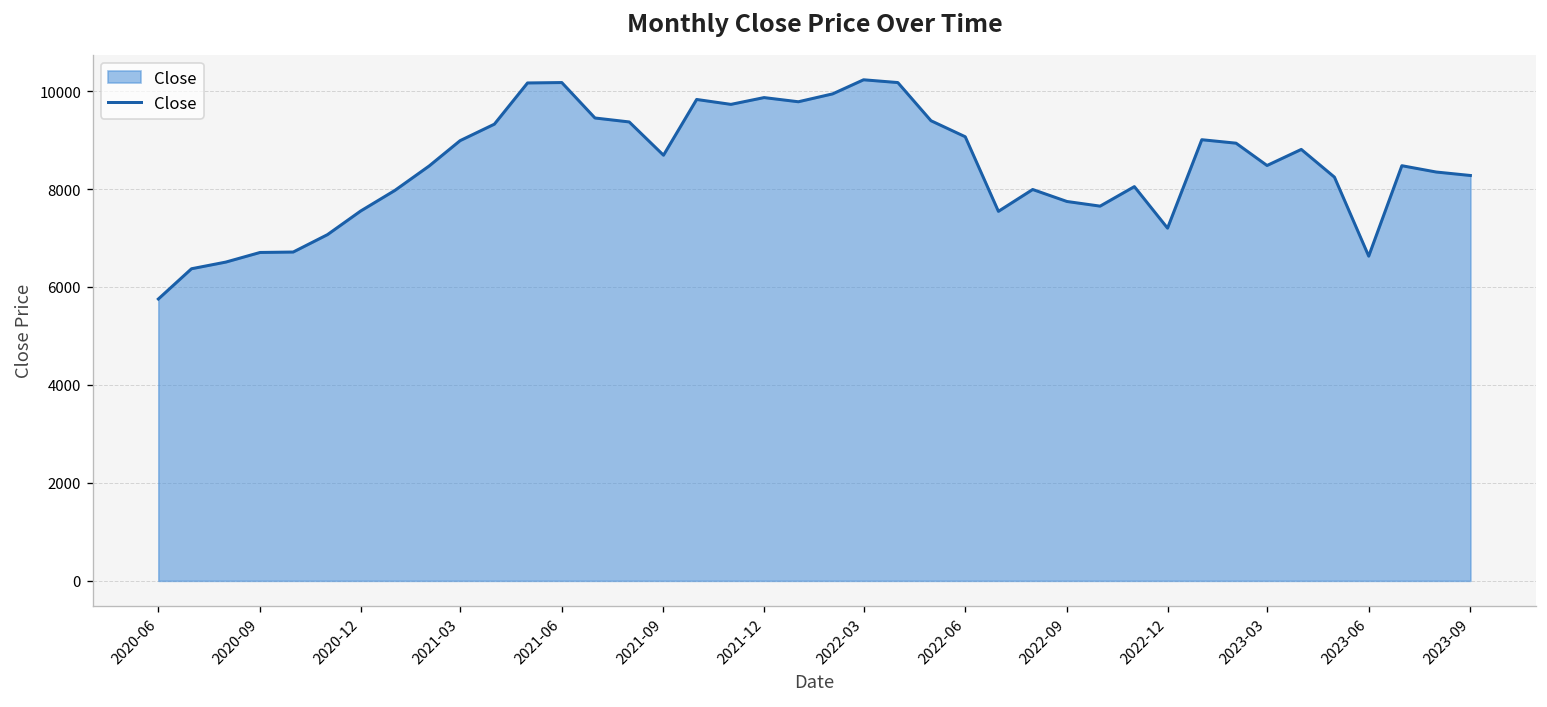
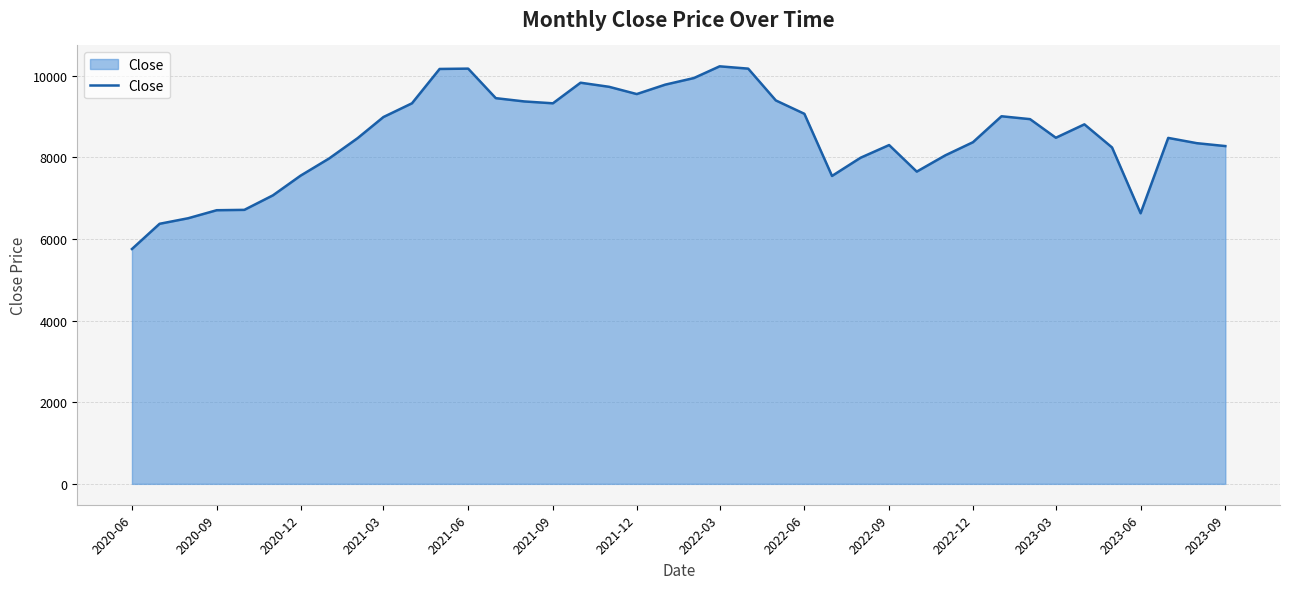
  {
    "2020-06": 5800,
    "2020-09": 6700,
    "2020-12": 7600,
    "2021-03": 9000,
    "2021-06": 10200,
-   "2021-09": 8700,
-   "2021-12": 9900,
+   "2021-09": 9300,
+   "2021-12": 9600,
    "2022-03": 10200,
    "2022-06": 9100,
-   "2022-09": 7700,
-   "2022-12": 7200,
+   "2022-09": 8300,
+   "2022-12": 8400,
    "2023-03": 8500,
    "2023-06": 6600,
    "2023-09": 8300
  }
